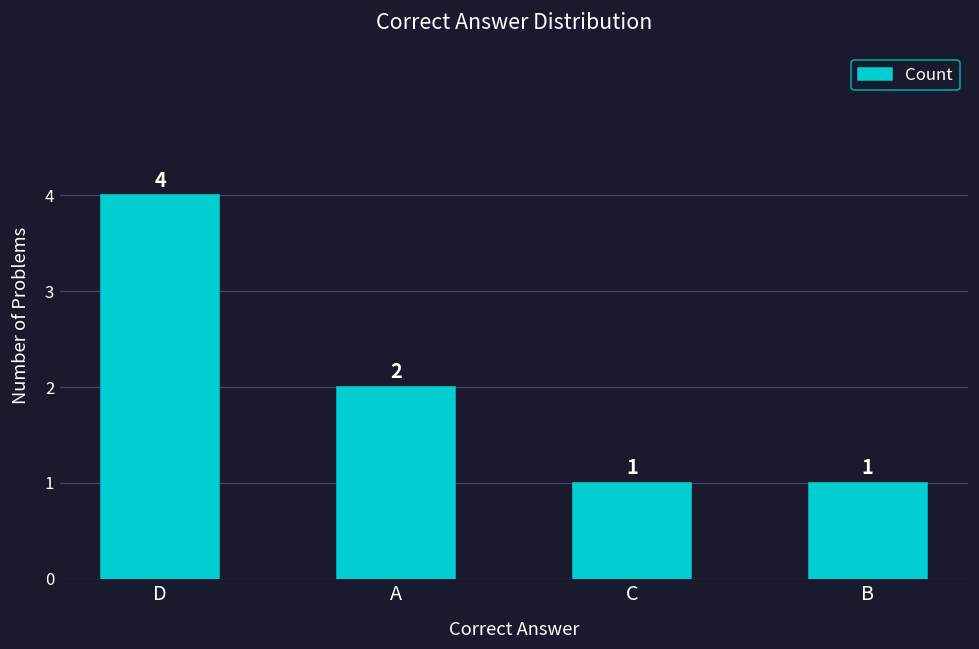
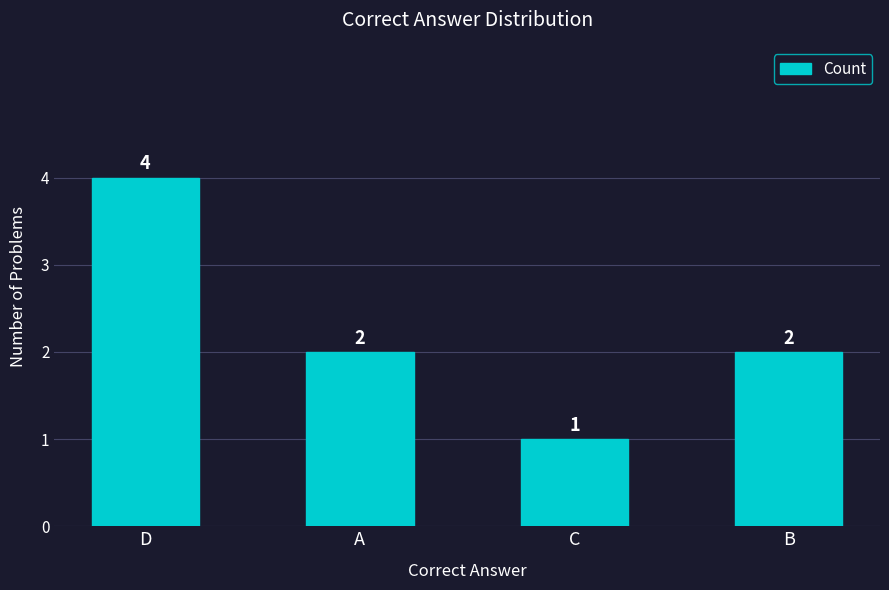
  {
    "D": 4,
    "A": 2,
    "C": 1,
-   "B": 1
+   "B": 2
  }
